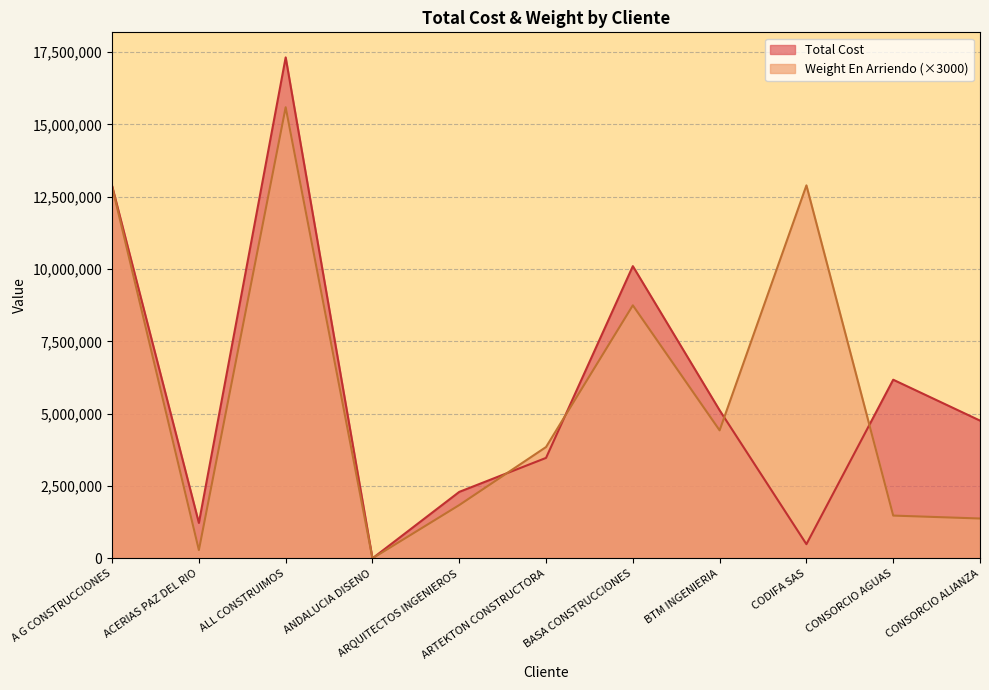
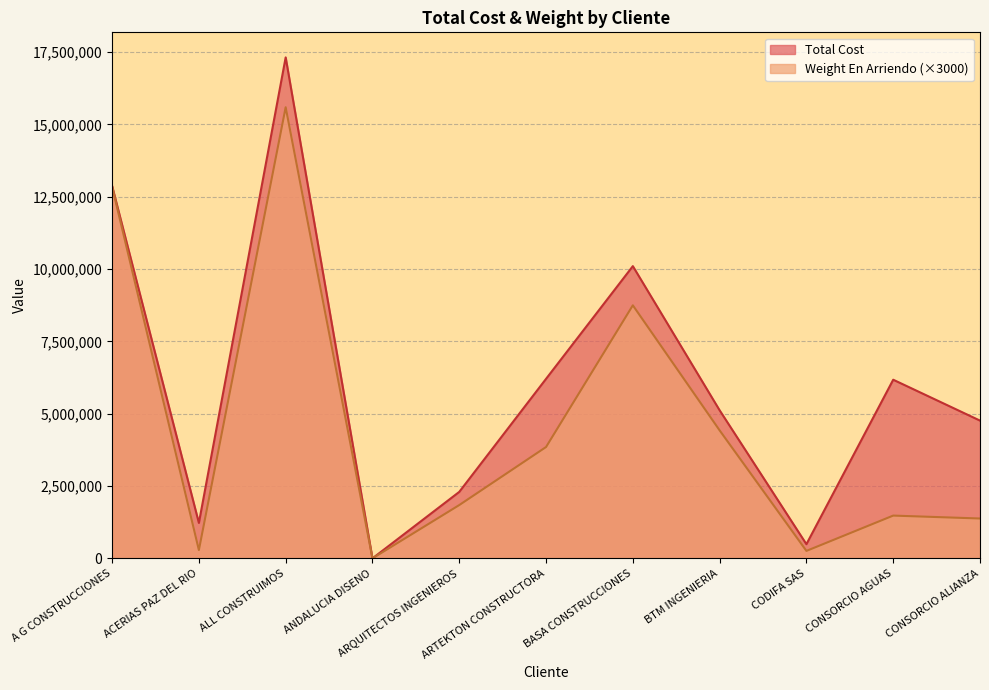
  {
    "Total Cost": {
      "ACERIAS PAZ DEL RIO": "1,200,000",
      "ALL CONSTRUIMOS": "17,300,000",
      "ARQUITECTOS INGENIEROS": "2,300,000",
-     "ARTEKTON CONSTRUCTORA": "3,500,000",
+     "ARTEKTON CONSTRUCTORA": "6,200,000",
      "BASA CONSTRUCCIONES": "10,100,000",
      "BTM INGENIERIA": "5,100,000",
      "CODIFA SAS": "500,000",
      "CONSORCIO AGUAS": "6,200,000",
      "CONSORCIO ALIANZA": "4,800,000"
    },
    "Weight En Arriendo (×3000)": {
      "ACERIAS PAZ DEL RIO": "300,000",
      "ALL CONSTRUIMOS": "15,600,000",
      "ARQUITECTOS INGENIEROS": "1,800,000",
      "ARTEKTON CONSTRUCTORA": "3,800,000",
      "BASA CONSTRUCCIONES": "8,700,000",
      "BTM INGENIERIA": "4,400,000",
-     "CODIFA SAS": "12,900,000",
+     "CODIFA SAS": "300,000",
      "CONSORCIO AGUAS": "1,500,000",
      "CONSORCIO ALIANZA": "1,400,000"
    }
  }
